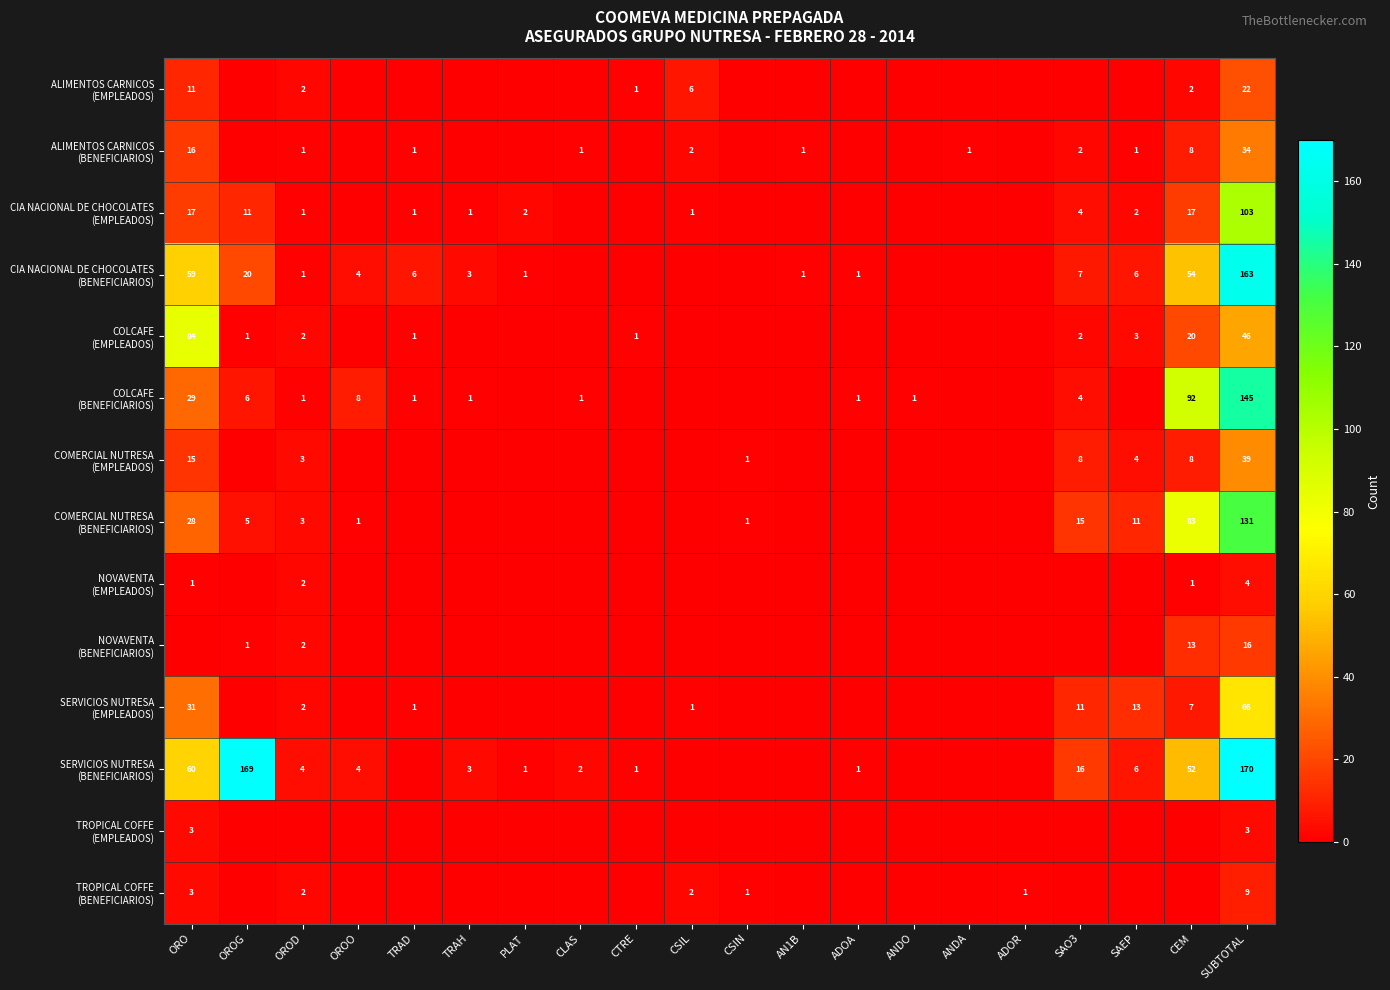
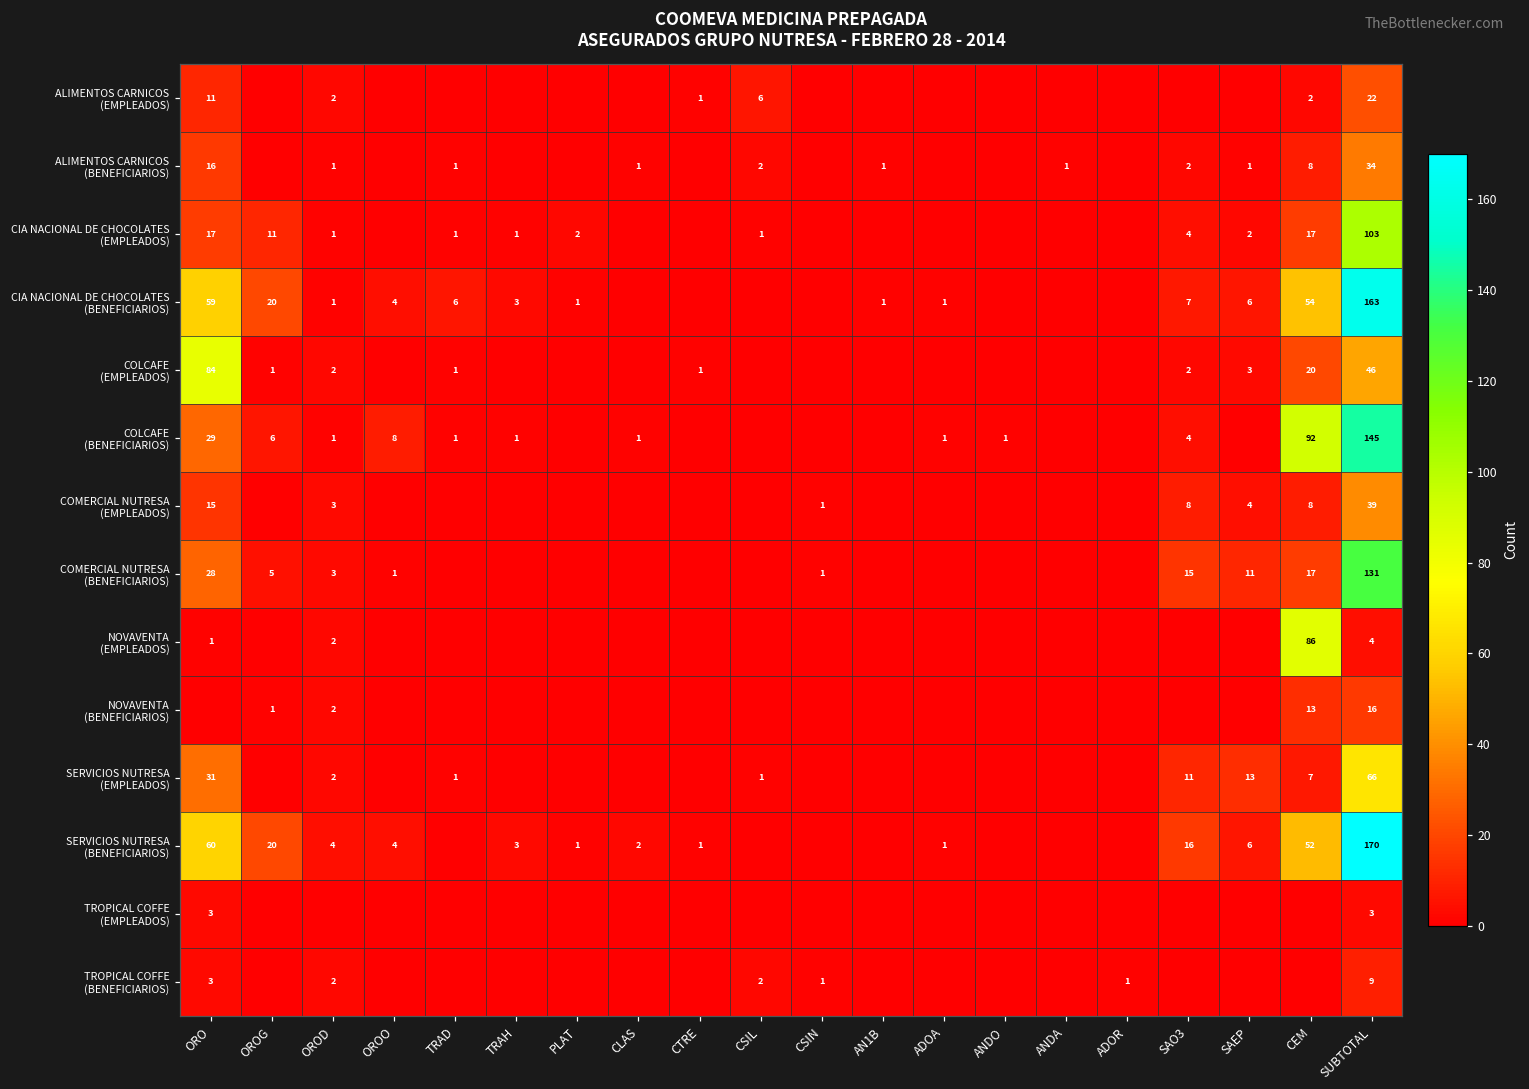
  {
    "ALIMENTOS CARNICOS (EMPLEADOS)": {
      "ORO": 11,
      "OROD": 2,
      "CTRE": 1,
      "CSIL": 6,
      "CEM": 2,
      "SUBTOTAL": 22
    },
    "ALIMENTOS CARNICOS (BENEFICIARIOS)": {
      "ORO": 16,
      "OROD": 1,
      "TRAD": 1,
      "CLAS": 1,
      "CSIL": 2,
      "AN1B": 1,
      "ANDA": 1,
      "SAO3": 2,
      "SAEP": 1,
      "CEM": 8,
      "SUBTOTAL": 34
    },
    "CIA NACIONAL DE CHOCOLATES (EMPLEADOS)": {
      "ORO": 17,
      "OROG": 11,
      "OROD": 1,
      "TRAD": 1,
      "TRAH": 1,
      "PLAT": 2,
      "CSIL": 1,
      "SAO3": 4,
      "SAEP": 2,
      "CEM": 17,
      "SUBTOTAL": 103
    },
    "CIA NACIONAL DE CHOCOLATES (BENEFICIARIOS)": {
      "ORO": 59,
      "OROG": 20,
      "OROD": 1,
      "OROO": 4,
      "TRAD": 6,
      "TRAH": 3,
      "PLAT": 1,
      "AN1B": 1,
      "ADOA": 1,
      "SAO3": 7,
      "SAEP": 6,
      "CEM": 54,
      "SUBTOTAL": 163
    },
    "COLCAFE (EMPLEADOS)": {
      "ORO": 84,
      "OROG": 1,
      "OROD": 2,
      "TRAD": 1,
      "CTRE": 1,
      "SAO3": 2,
      "SAEP": 3,
      "CEM": 20,
      "SUBTOTAL": 46
    },
    "COLCAFE (BENEFICIARIOS)": {
      "ORO": 29,
      "OROG": 6,
      "OROD": 1,
      "OROO": 8,
      "TRAD": 1,
      "TRAH": 1,
      "CLAS": 1,
      "ADOA": 1,
      "ANDO": 1,
      "SAO3": 4,
      "CEM": 92,
      "SUBTOTAL": 145
    },
    "COMERCIAL NUTRESA (EMPLEADOS)": {
      "ORO": 15,
      "OROD": 3,
      "CSIN": 1,
      "SAO3": 8,
      "SAEP": 4,
      "CEM": 8,
      "SUBTOTAL": 39
    },
    "COMERCIAL NUTRESA (BENEFICIARIOS)": {
      "ORO": 28,
      "OROG": 5,
      "OROD": 3,
      "OROO": 1,
      "CSIN": 1,
      "SAO3": 15,
      "SAEP": 11,
-     "CEM": 83,
+     "CEM": 17,
      "SUBTOTAL": 131
    },
    "NOVAVENTA (EMPLEADOS)": {
      "ORO": 1,
      "OROD": 2,
-     "CEM": 1,
+     "CEM": 86,
      "SUBTOTAL": 4
    },
    "NOVAVENTA (BENEFICIARIOS)": {
      "OROG": 1,
      "OROD": 2,
      "CEM": 13,
      "SUBTOTAL": 16
    },
    "SERVICIOS NUTRESA (EMPLEADOS)": {
      "ORO": 31,
      "OROD": 2,
      "TRAD": 1,
      "CSIL": 1,
      "SAO3": 11,
      "SAEP": 13,
      "CEM": 7,
      "SUBTOTAL": 66
    },
    "SERVICIOS NUTRESA (BENEFICIARIOS)": {
      "ORO": 60,
-     "OROG": 169,
+     "OROG": 20,
      "OROD": 4,
      "OROO": 4,
      "TRAH": 3,
      "PLAT": 1,
      "CLAS": 2,
      "CTRE": 1,
      "ADOA": 1,
      "SAO3": 16,
      "SAEP": 6,
      "CEM": 52,
      "SUBTOTAL": 170
    },
    "TROPICAL COFFE (EMPLEADOS)": {
      "ORO": 3,
      "SUBTOTAL": 3
    },
    "TROPICAL COFFE (BENEFICIARIOS)": {
      "ORO": 3,
      "OROD": 2,
      "CSIL": 2,
      "CSIN": 1,
      "ADOR": 1,
      "SUBTOTAL": 9
    }
  }
